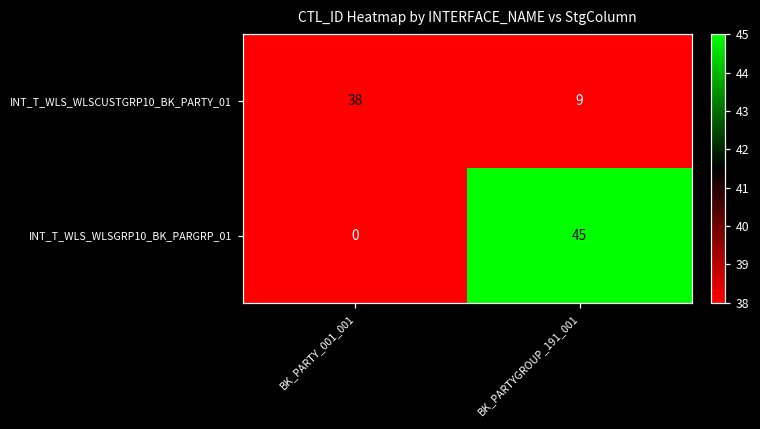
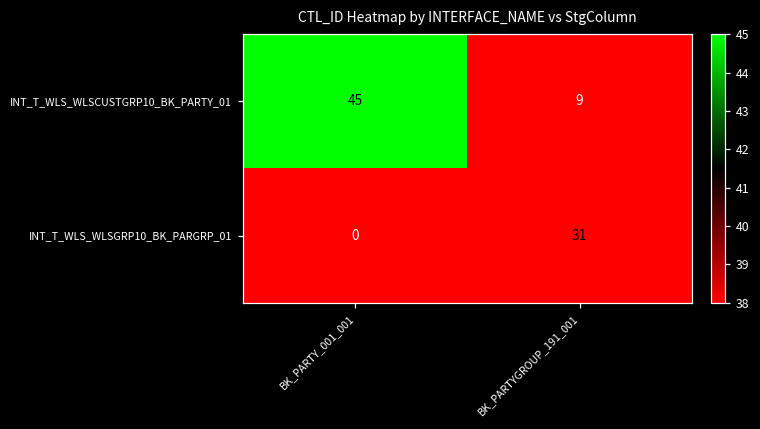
  {
    "INT_T_WLS_WLSCUSTGRP10_BK_PARTY_01": {
-     "BK_PARTY_001_001": 38,
+     "BK_PARTY_001_001": 45,
      "BK_PARTYGROUP_191_001": 9
    },
    "INT_T_WLS_WLSGRP10_BK_PARGRP_01": {
      "BK_PARTY_001_001": 0,
-     "BK_PARTYGROUP_191_001": 45
+     "BK_PARTYGROUP_191_001": 31
    }
  }
